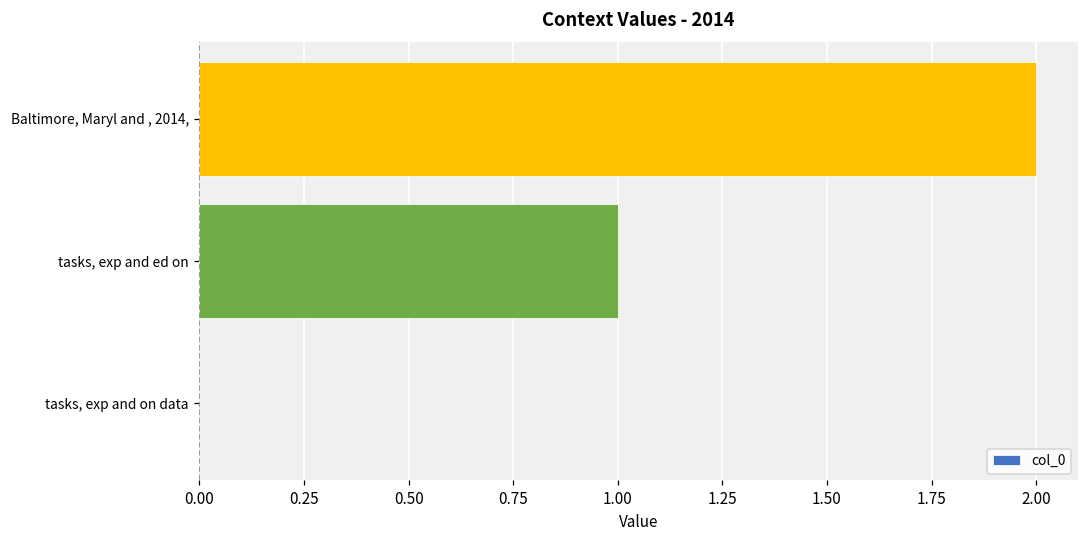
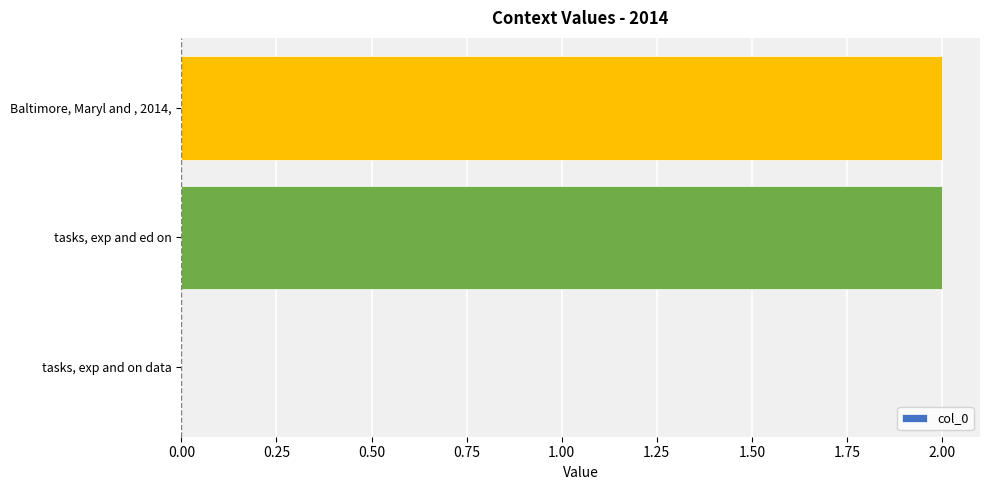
  {
    "Baltimore, Maryl and , 2014,": 2,
-   "tasks, exp and ed on": 1,
+   "tasks, exp and ed on": 2,
    "tasks, exp and on data": 0
  }
